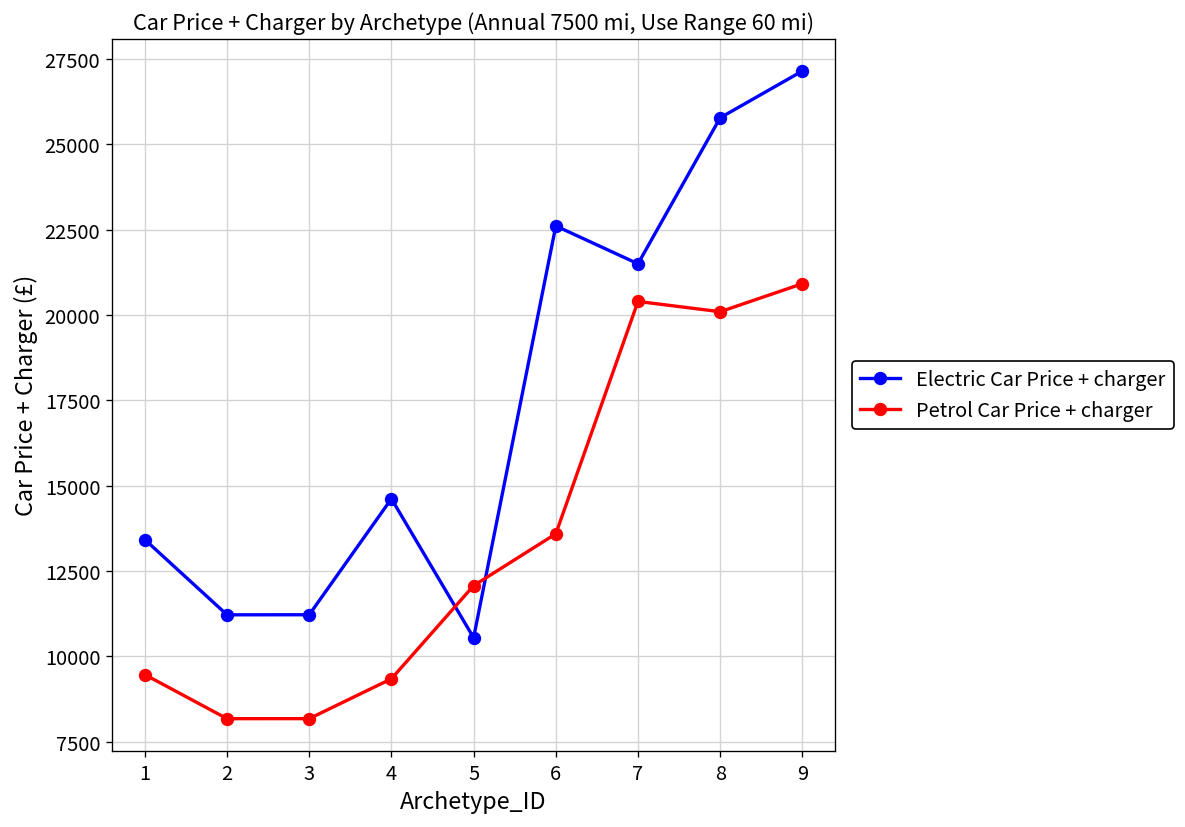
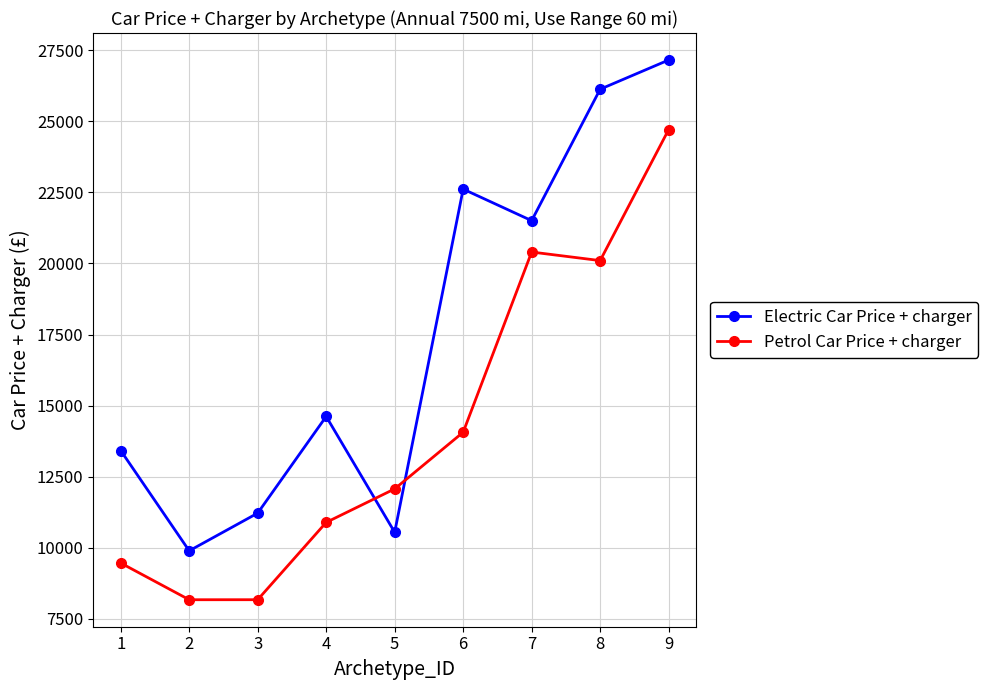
  {
    "Electric Car Price + charger": {
      "1": 13400,
-     "2": 11200,
+     "2": 9900,
      "3": 11200,
      "4": 14600,
      "5": 10500,
      "6": 22600,
      "7": 21500,
-     "8": 25800,
+     "8": 26100,
      "9": 27200
    },
    "Petrol Car Price + charger": {
      "1": 9500,
      "2": 8200,
      "3": 8200,
-     "4": 9300,
+     "4": 10900,
      "5": 12100,
-     "6": 13600,
+     "6": 14100,
      "7": 20400,
      "8": 20100,
-     "9": 20900
+     "9": 24700
    }
  }
